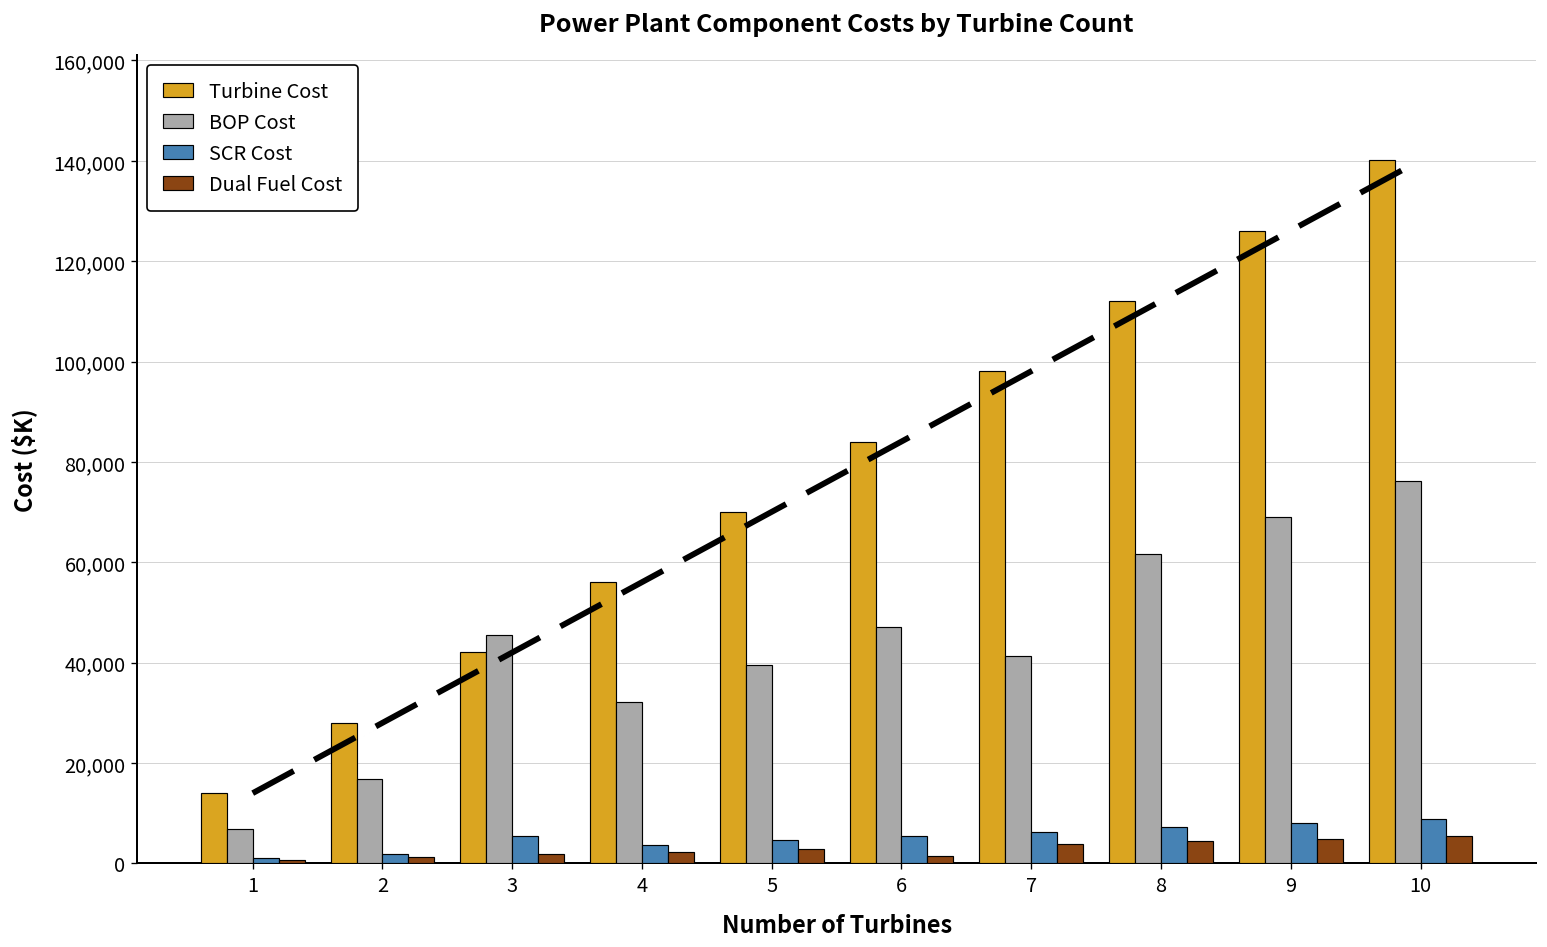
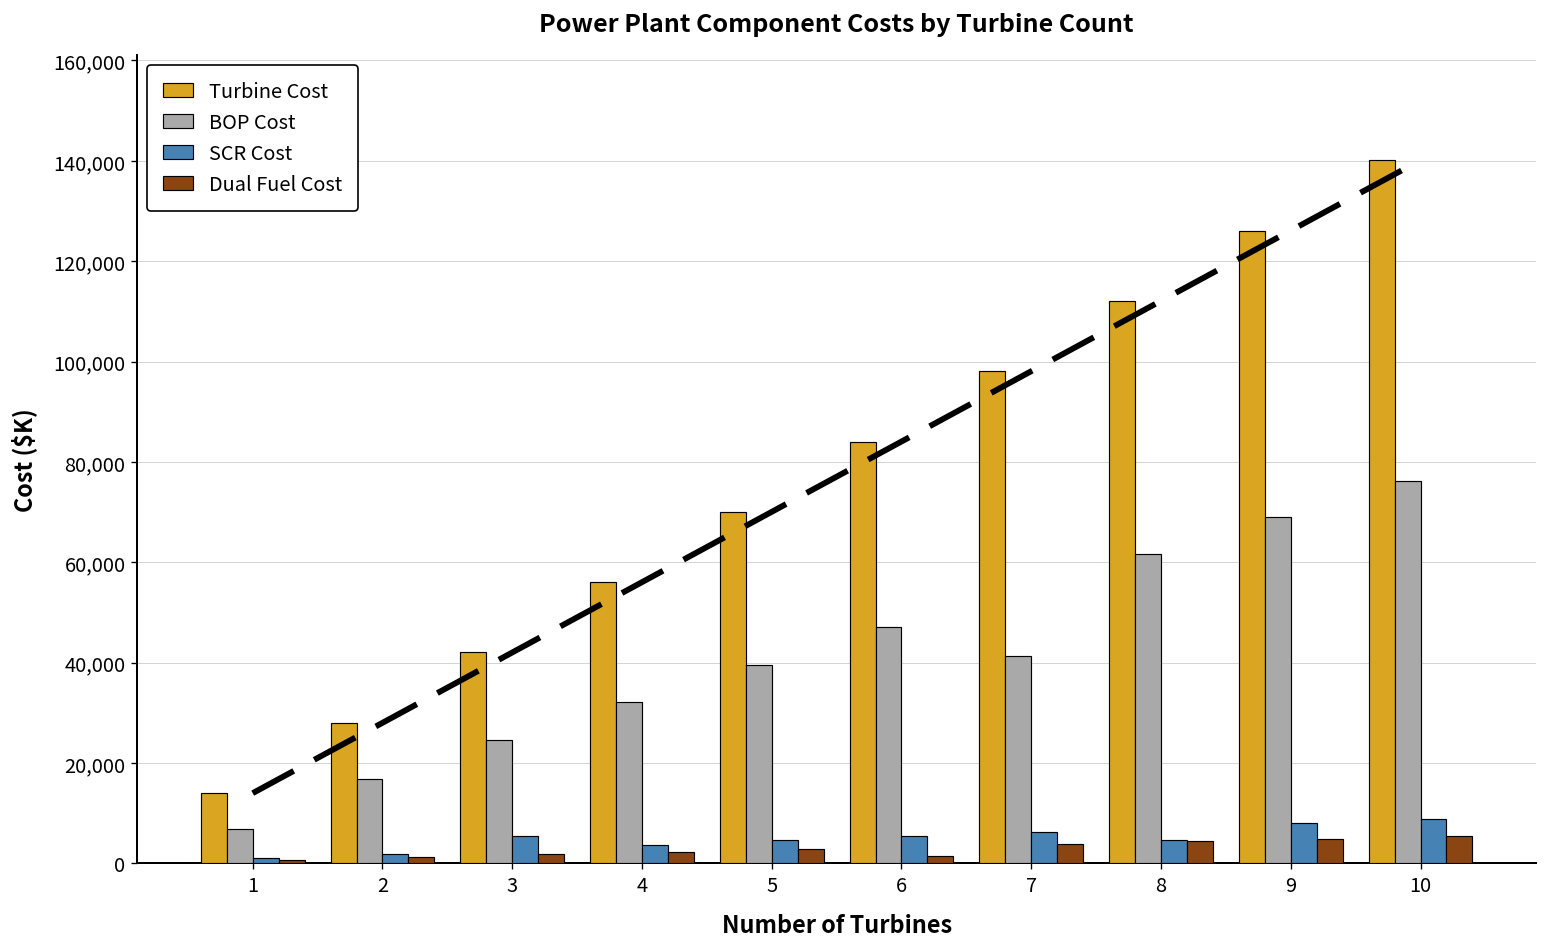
  {
    "Turbine Cost": {
      "1": "14,000",
      "2": "28,000",
      "3": "42,000",
      "4": "56,000",
      "5": "70,000",
      "6": "84,000",
      "7": "98,000",
      "8": "112,000",
      "9": "126,000",
      "10": "140,000"
    },
    "BOP Cost": {
      "1": "7,000",
      "2": "17,000",
-     "3": "46,000",
+     "3": "25,000",
      "4": "32,000",
      "5": "40,000",
      "6": "47,000",
      "7": "41,000",
      "8": "62,000",
      "9": "69,000",
      "10": "76,000"
    },
    "SCR Cost": {
      "1": "1,000",
      "2": "2,000",
      "3": "5,000",
      "4": "4,000",
      "5": "5,000",
      "6": "5,000",
      "7": "6,000",
-     "8": "7,000",
+     "8": "5,000",
      "9": "8,000",
      "10": "9,000"
    },
    "Dual Fuel Cost": {
      "1": "1,000",
      "2": "1,000",
      "3": "2,000",
      "4": "2,000",
      "5": "3,000",
      "6": "1,000",
      "7": "4,000",
      "8": "4,000",
      "9": "5,000",
      "10": "5,000"
    }
  }
